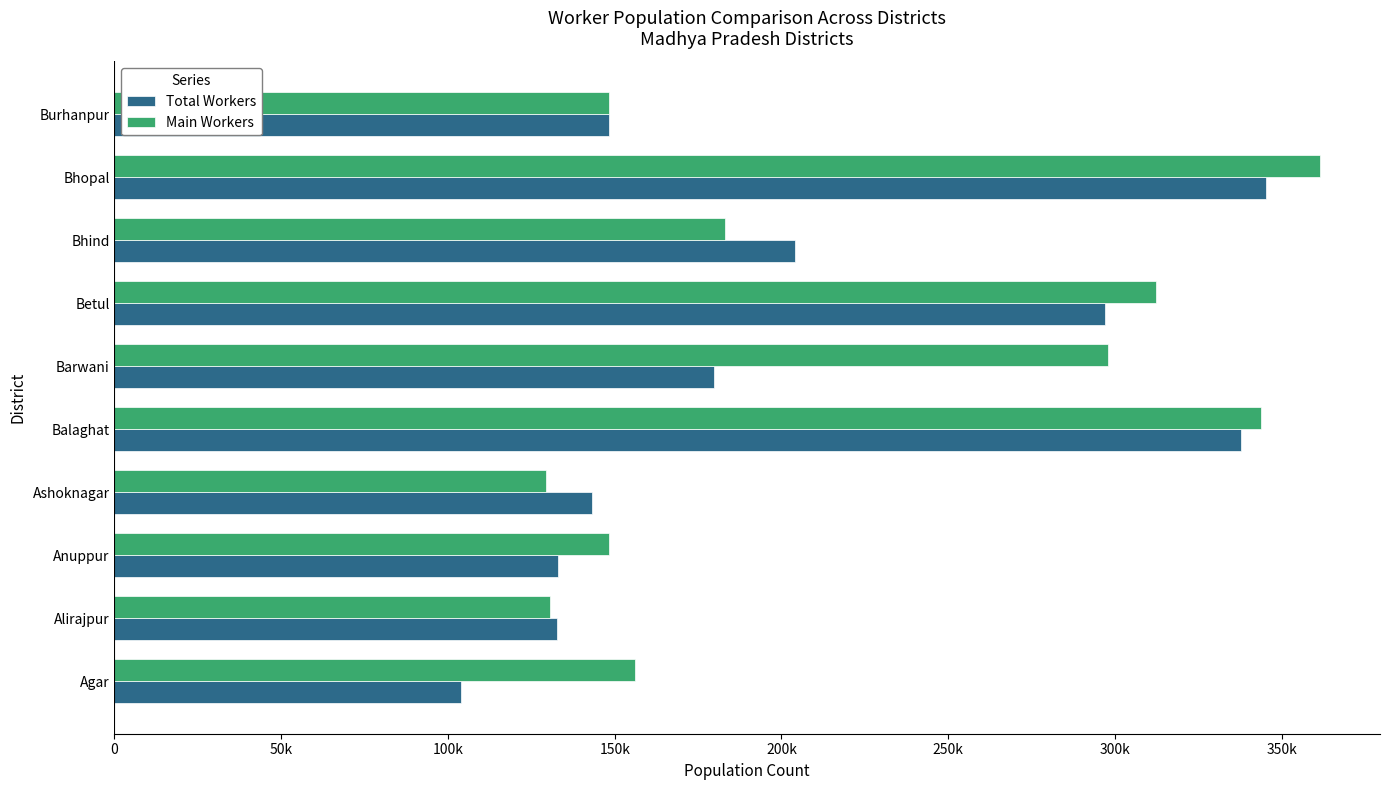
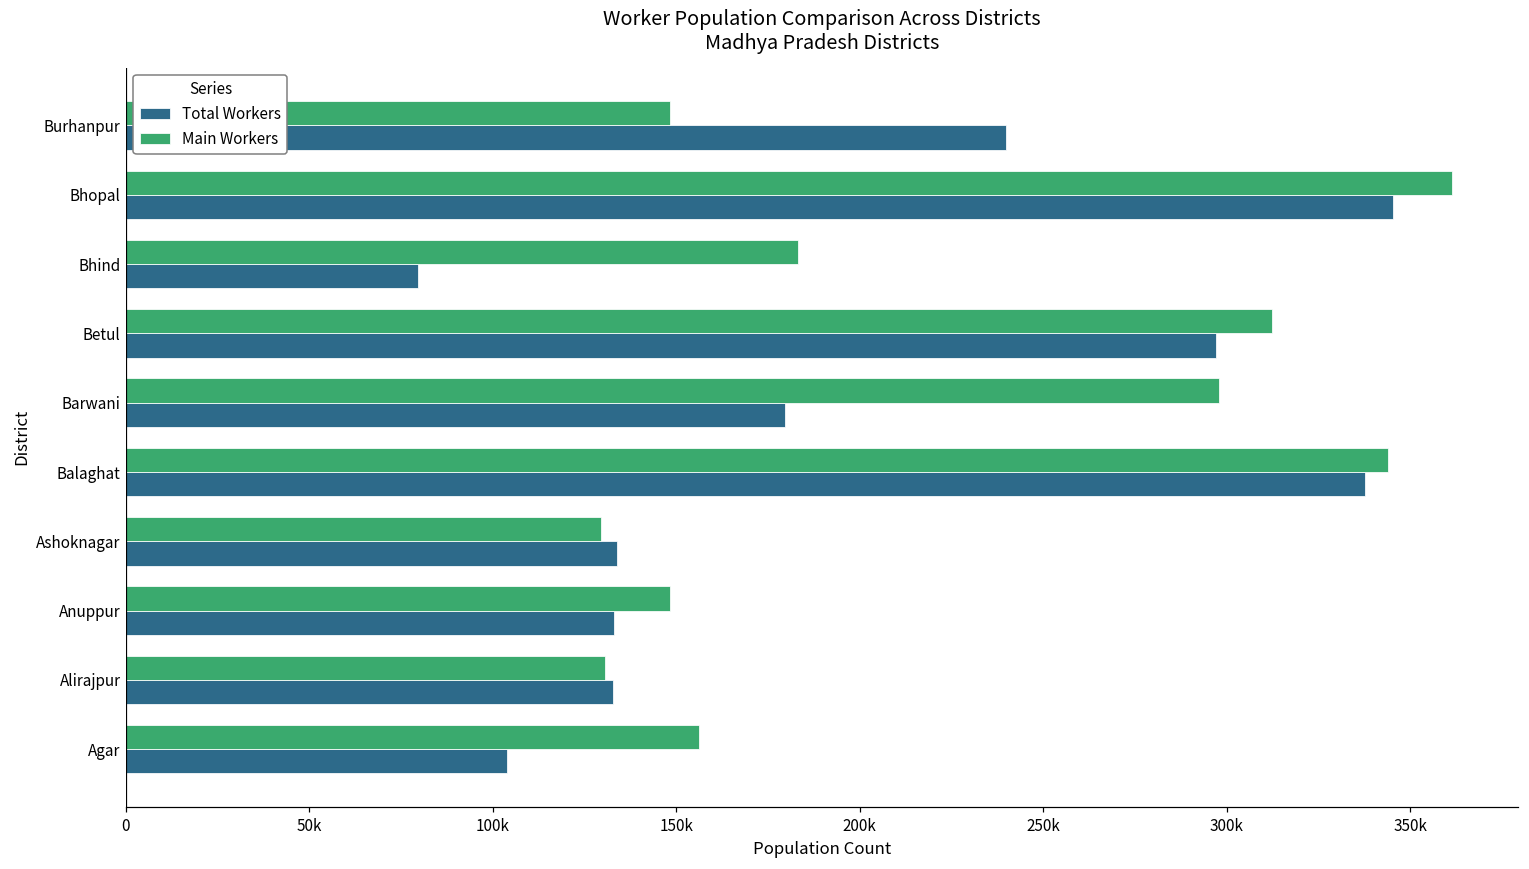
  {
    "Total Workers": {
-     "Burhanpur": 148000,
+     "Burhanpur": 240000,
      "Bhopal": 345000,
-     "Bhind": 204000,
+     "Bhind": 80000,
      "Betul": 297000,
      "Barwani": 180000,
      "Balaghat": 338000,
-     "Ashoknagar": 143000,
+     "Ashoknagar": 134000,
      "Anuppur": 133000,
      "Alirajpur": 133000,
      "Agar": 104000
    },
    "Main Workers": {
      "Burhanpur": 148000,
      "Bhopal": 361000,
      "Bhind": 183000,
      "Betul": 312000,
      "Barwani": 298000,
      "Balaghat": 344000,
      "Ashoknagar": 130000,
      "Anuppur": 148000,
      "Alirajpur": 131000,
      "Agar": 156000
    }
  }
